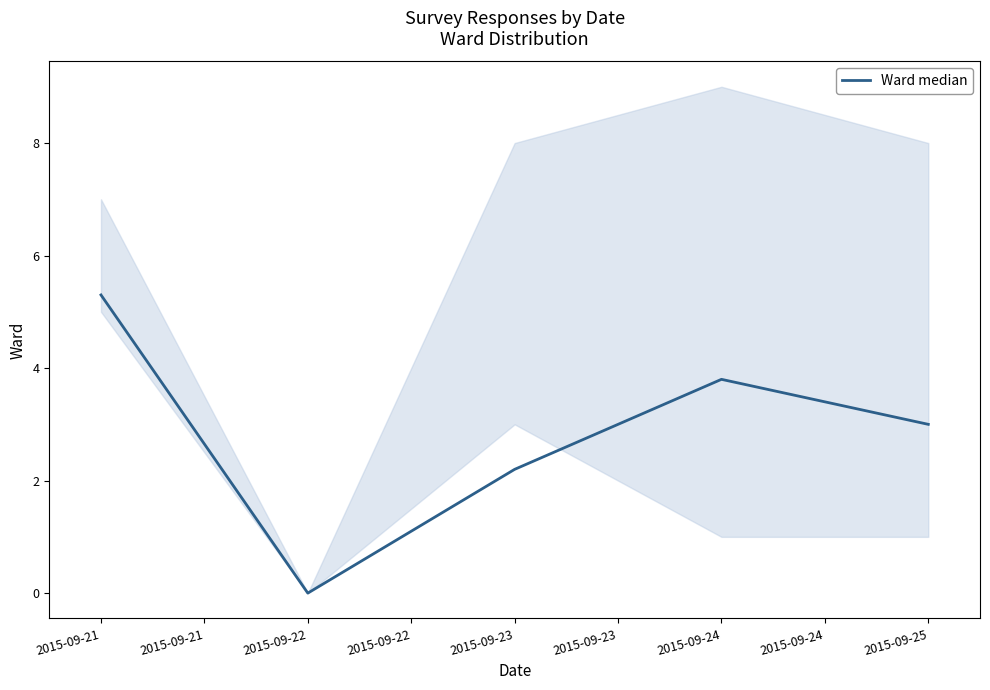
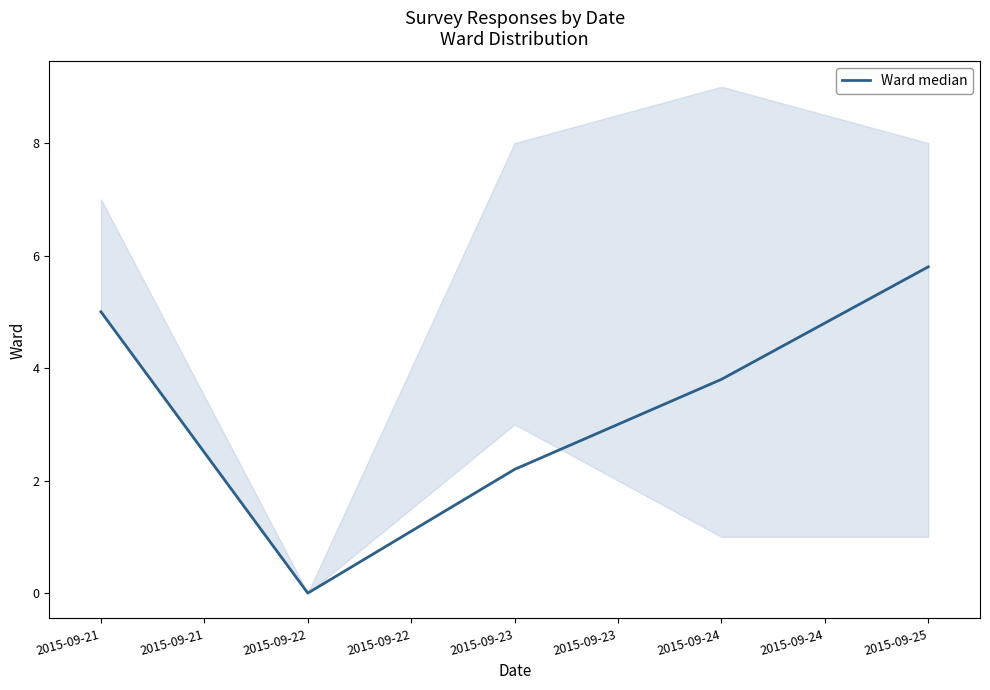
  {
    "Ward median": {
-     "2015-09-21": 5.3,
+     "2015-09-21": 5.0,
      "2015-09-23": 2.2,
      "2015-09-24": 3.8,
-     "2015-09-25": 3.0
+     "2015-09-25": 5.8
    }
  }
